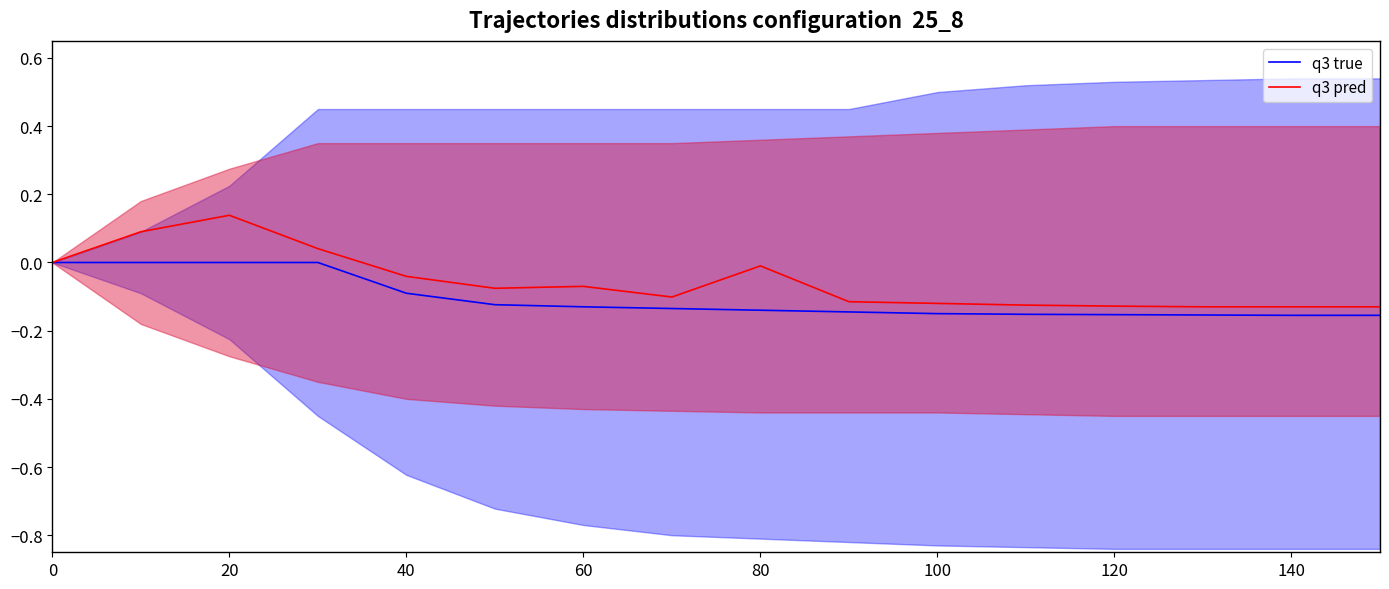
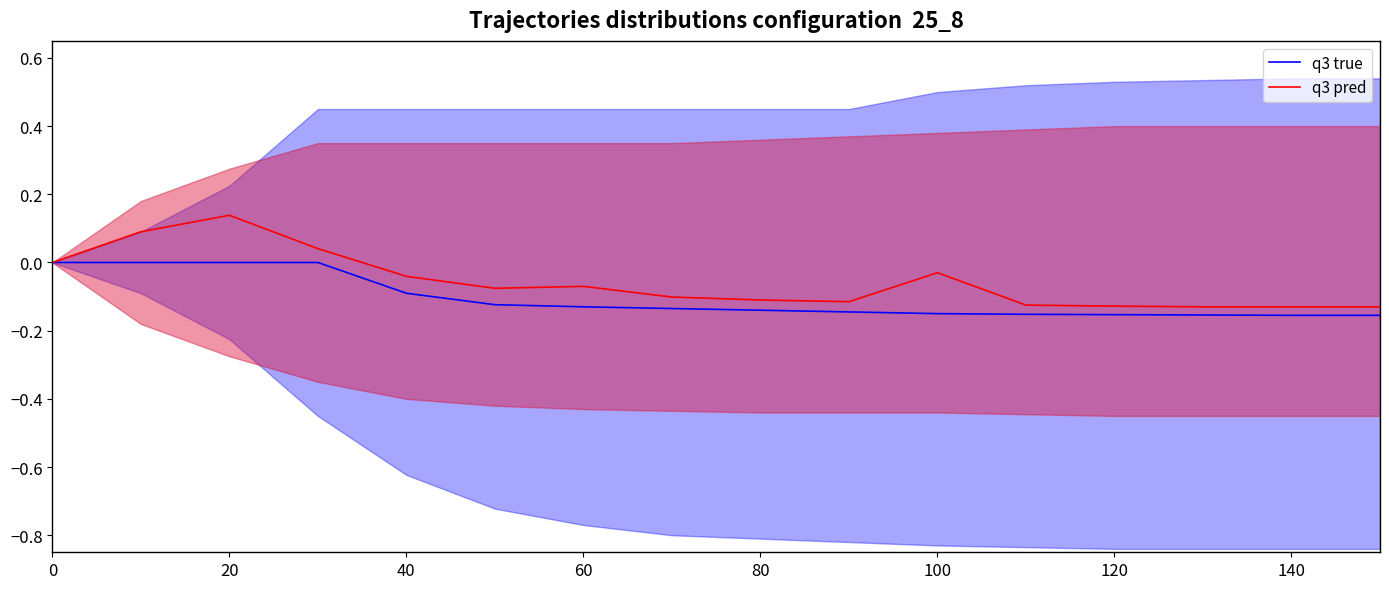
  {
    "q3 pred": {
      "20": 0.14,
      "40": -0.04,
      "60": -0.07,
-     "80": -0.01,
-     "100": -0.12,
+     "80": -0.11,
+     "100": -0.03,
      "120": -0.13,
      "140": -0.13
    }
  }
